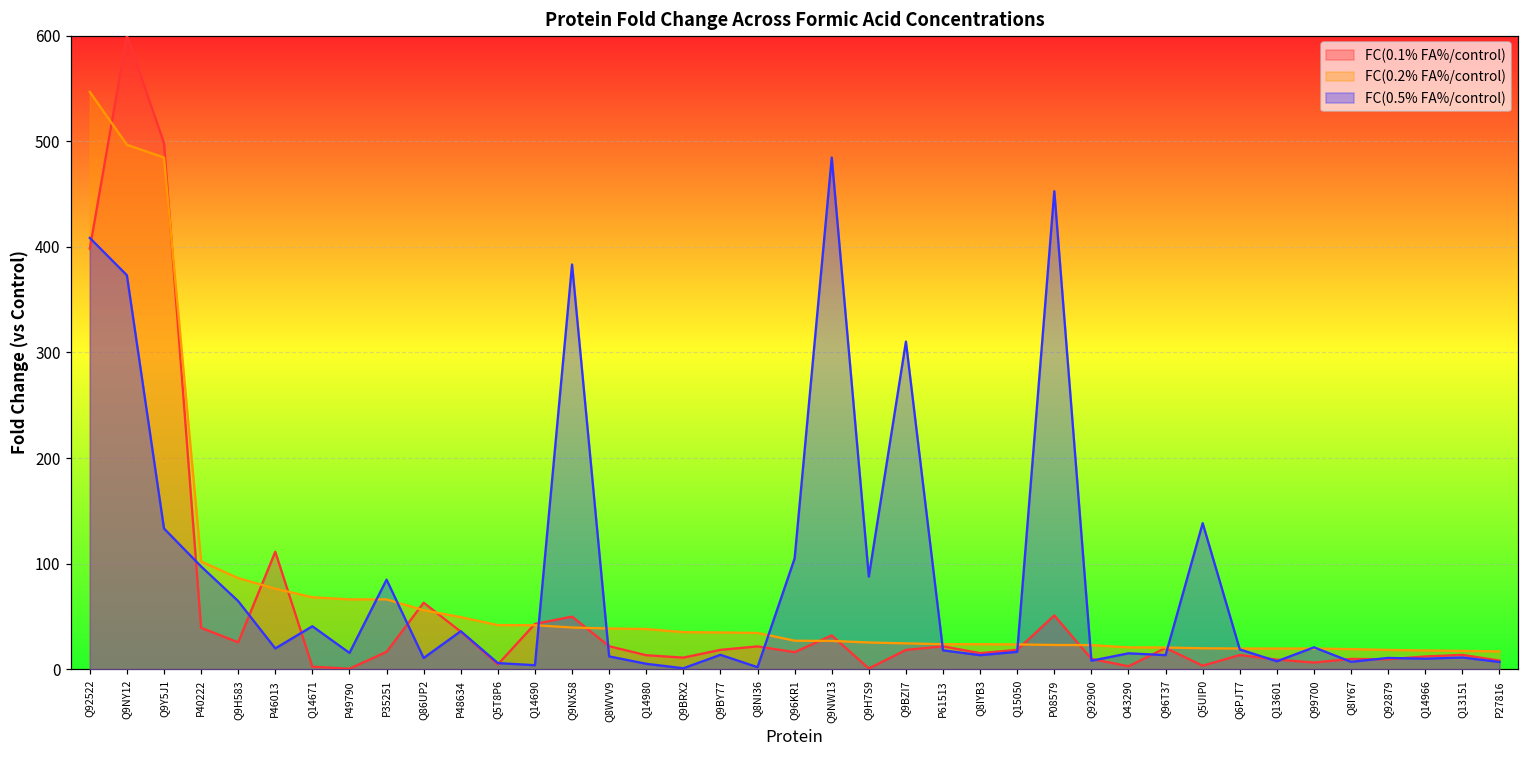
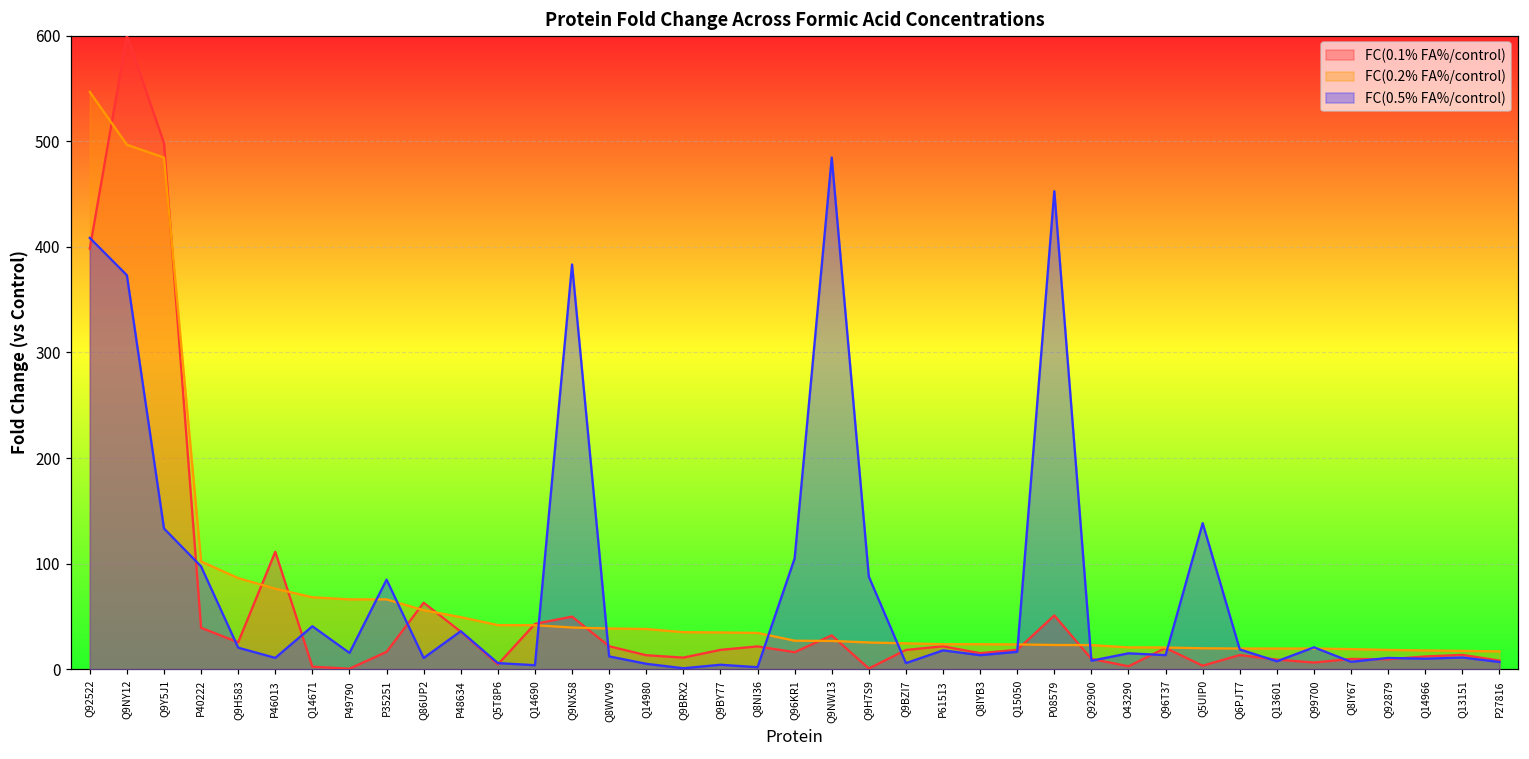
  {
    "FC(0.5% FA%/control)": {
      "Q92522": 410,
      "Q9NY12": 370,
      "Q9Y5J1": 130,
      "P40222": 100,
-     "Q9H583": 60,
-     "P46013": 20,
+     "Q9H583": 20,
+     "P46013": 10,
      "Q14671": 40,
      "P49790": 20,
      "P35251": 80,
      "Q86UP2": 10,
      "Q14690": 0,
      "Q9NX58": 380,
      "Q8WVV9": 10,
      "Q14980": 10,
      "Q9BRX2": 0,
-     "Q9BY77": 10,
+     "Q9BY77": 0,
      "Q8NI36": 0,
      "Q96KR1": 110,
      "Q9NW13": 480,
      "Q9H7S9": 90,
-     "Q9BZI7": 310,
+     "Q9BZI7": 10,
      "P61513": 20,
      "P08579": 450,
      "O43290": 20,
      "Q96T37": 10,
      "Q5UIP0": 140,
      "Q8IY67": 10
    }
  }
